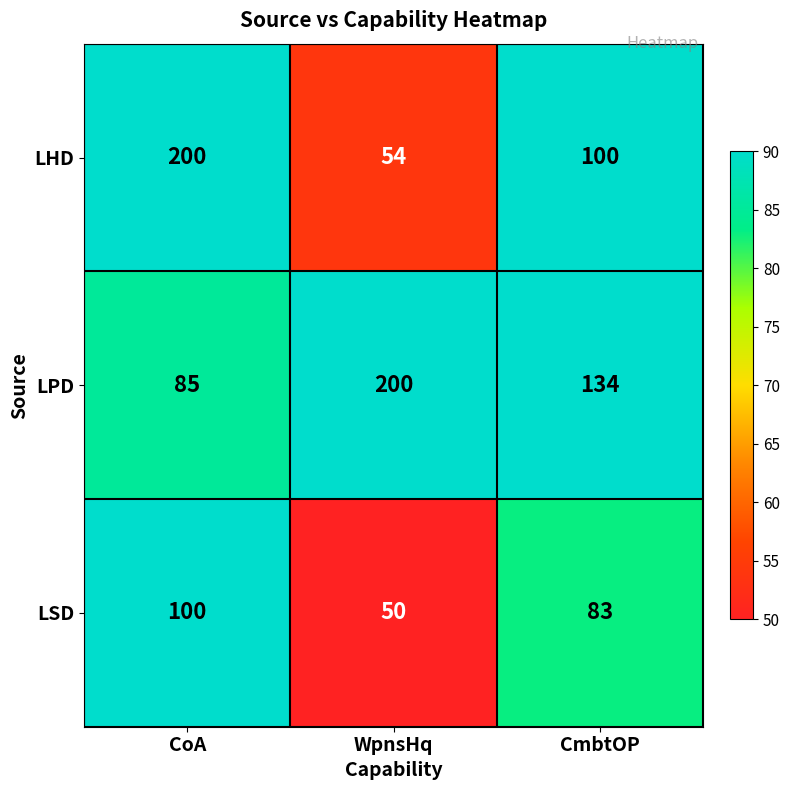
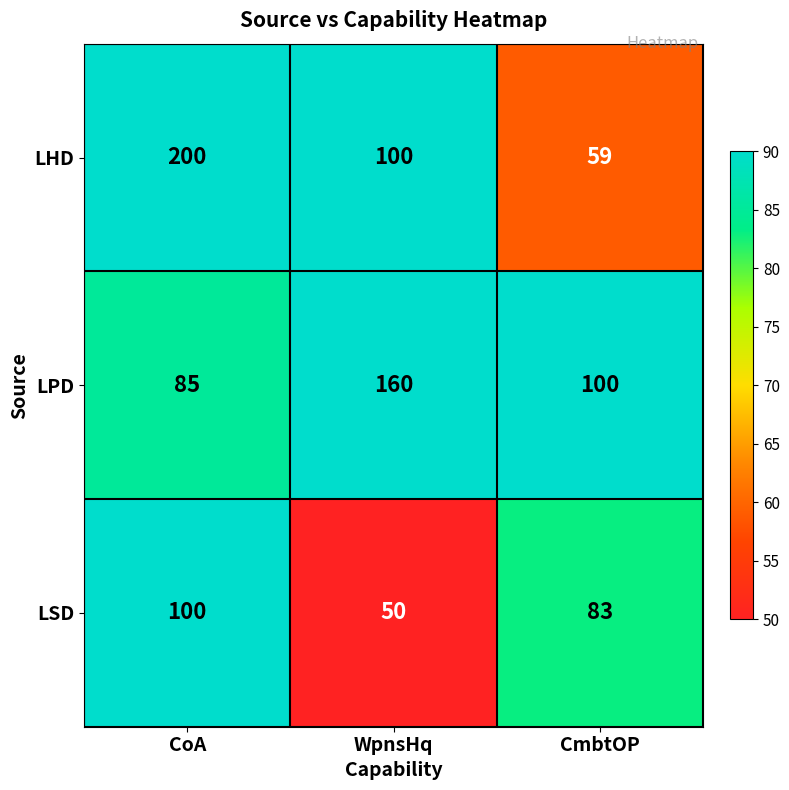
  {
    "LHD": {
      "CoA": 200,
-     "WpnsHq": 54,
-     "CmbtOP": 100
+     "WpnsHq": 100,
+     "CmbtOP": 59
    },
    "LPD": {
      "CoA": 85,
-     "WpnsHq": 200,
-     "CmbtOP": 134
+     "WpnsHq": 160,
+     "CmbtOP": 100
    },
    "LSD": {
      "CoA": 100,
      "WpnsHq": 50,
      "CmbtOP": 83
    }
  }
